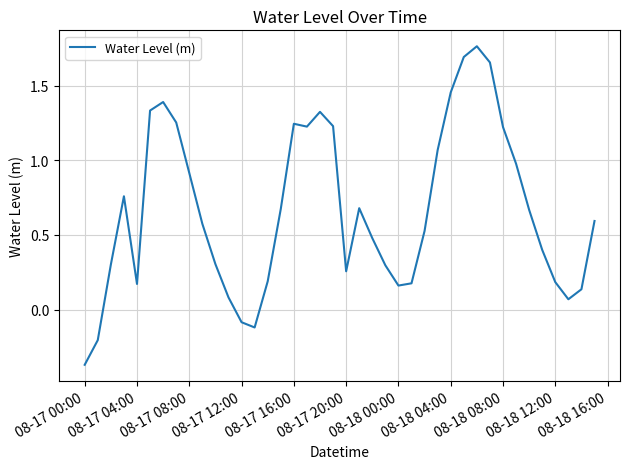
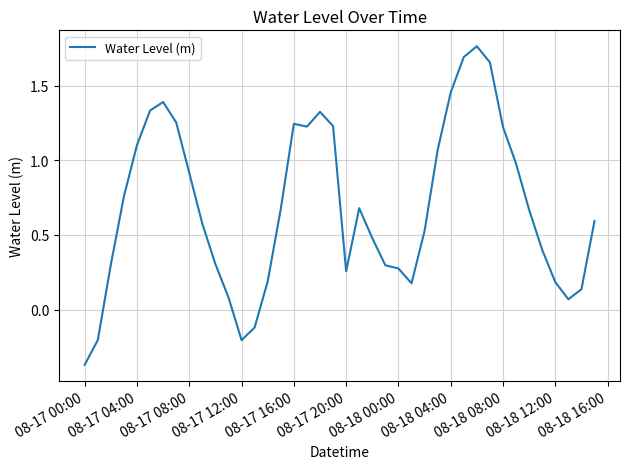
  {
    "08-17 00:00": -0.37,
-   "08-17 04:00": 0.17,
+   "08-17 04:00": 1.10,
    "08-17 08:00": 0.92,
-   "08-17 12:00": -0.08,
+   "08-17 12:00": -0.20,
    "08-17 16:00": 1.24,
    "08-17 20:00": 0.26,
-   "08-18 00:00": 0.16,
+   "08-18 00:00": 0.28,
    "08-18 04:00": 1.45,
    "08-18 08:00": 1.22,
    "08-18 12:00": 0.18
  }
